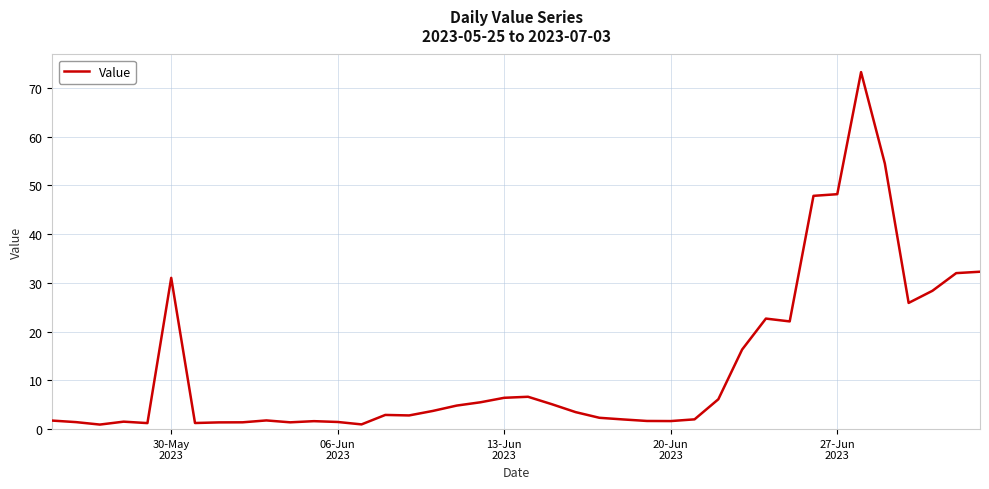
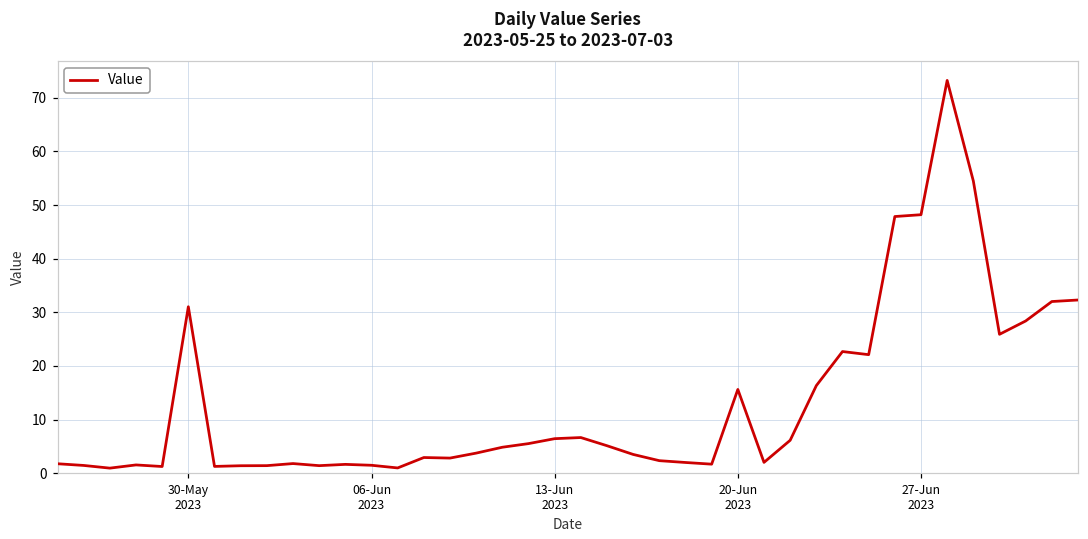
  {
    "30-May 2023": 31,
    "06-Jun 2023": 1,
    "13-Jun 2023": 6,
-   "20-Jun 2023": 2,
+   "20-Jun 2023": 16,
    "27-Jun 2023": 48
  }
